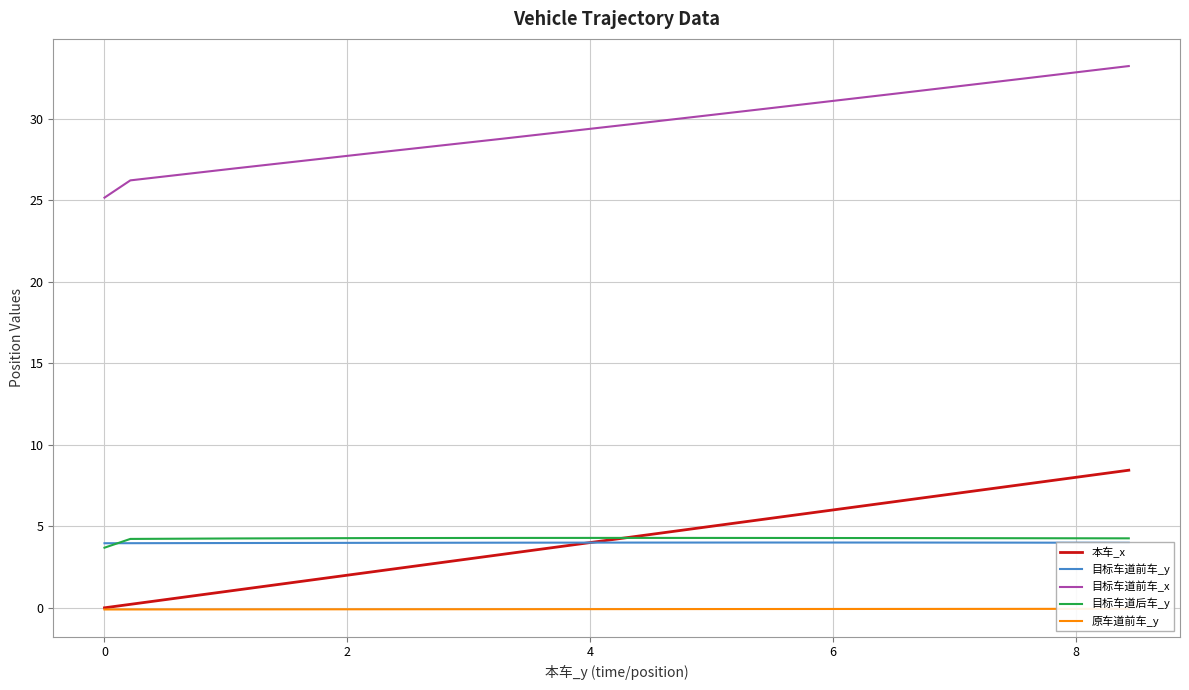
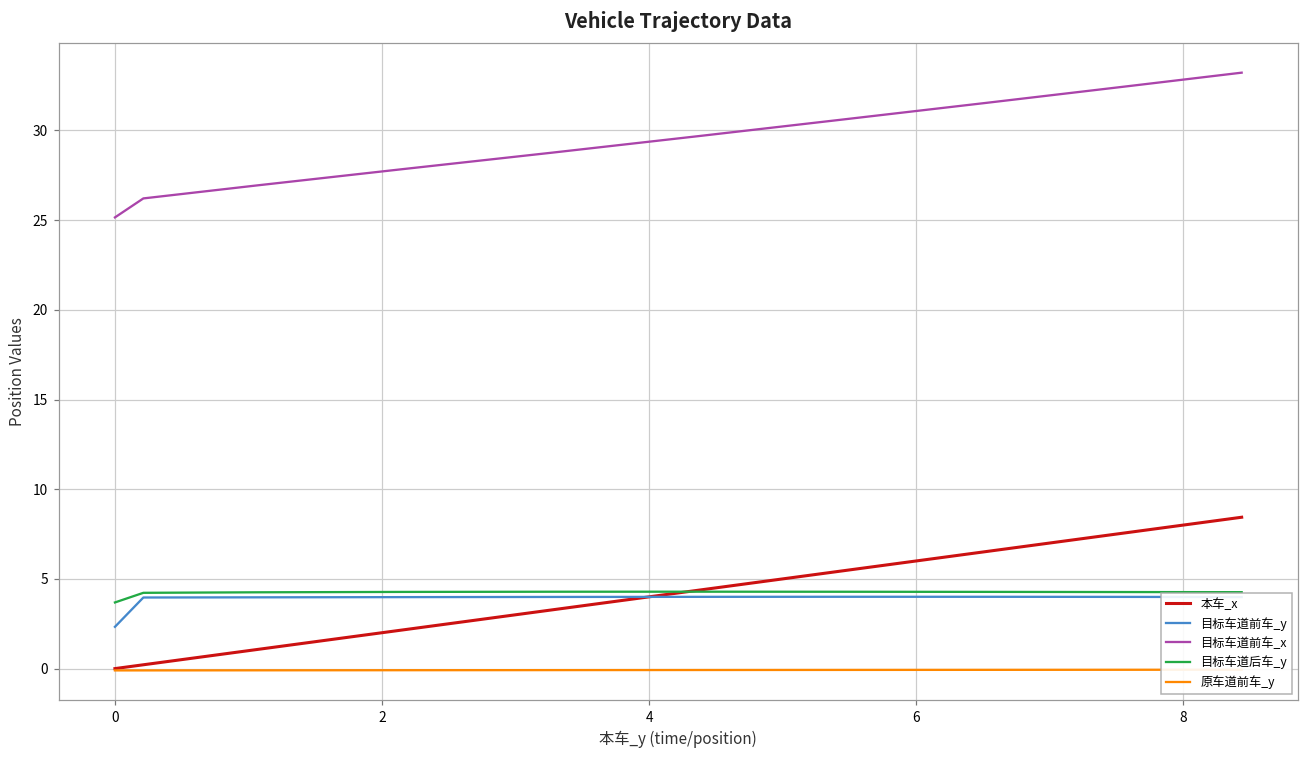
  {
    "目标车道前车_y": {
-     "0": 4.0
+     "0": 2.3
    },
    "目标车道前车_x": {
      "0": 25.2
    },
    "目标车道后车_y": {
      "0": 3.7
    }
  }
